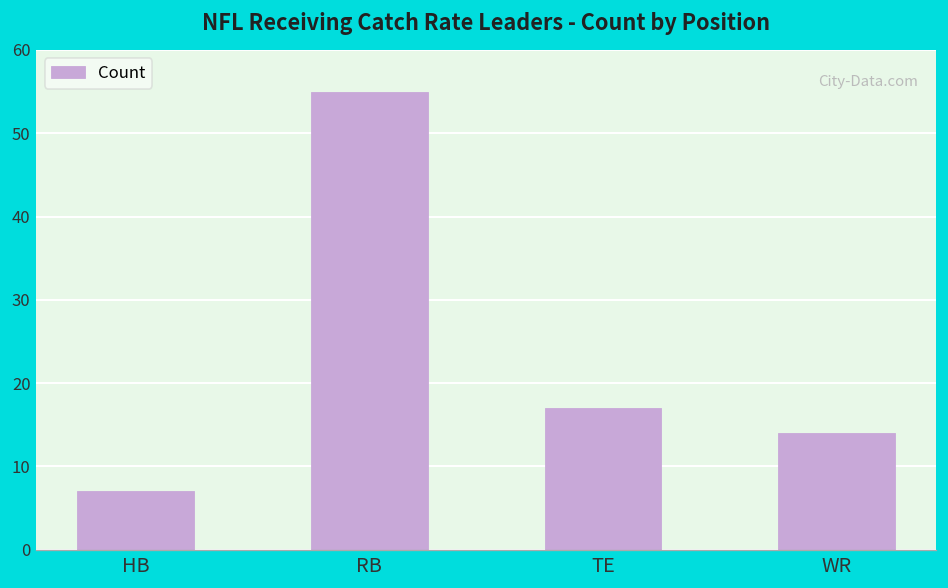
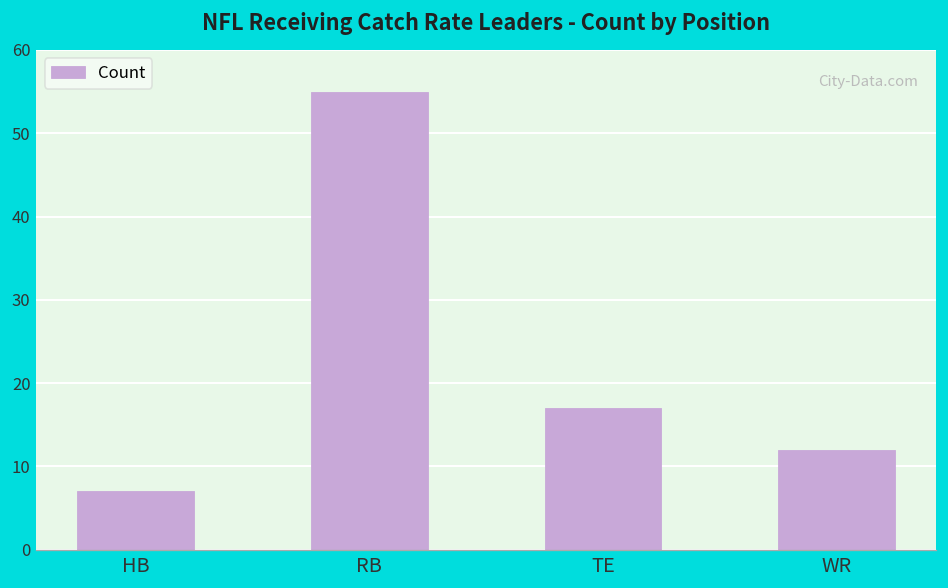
  {
    "HB": 7,
    "RB": 55,
    "TE": 17,
-   "WR": 14
+   "WR": 12
  }
